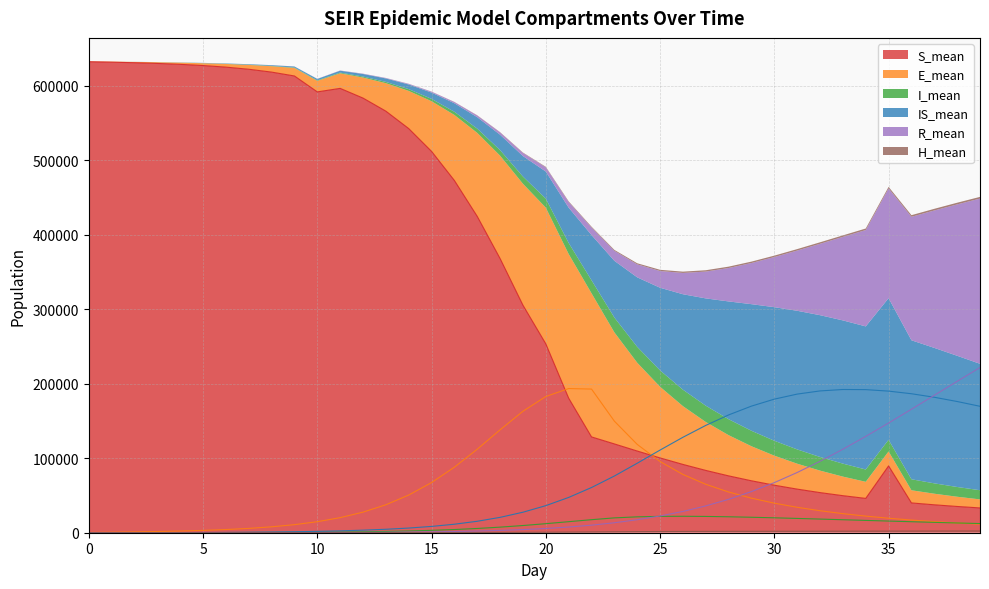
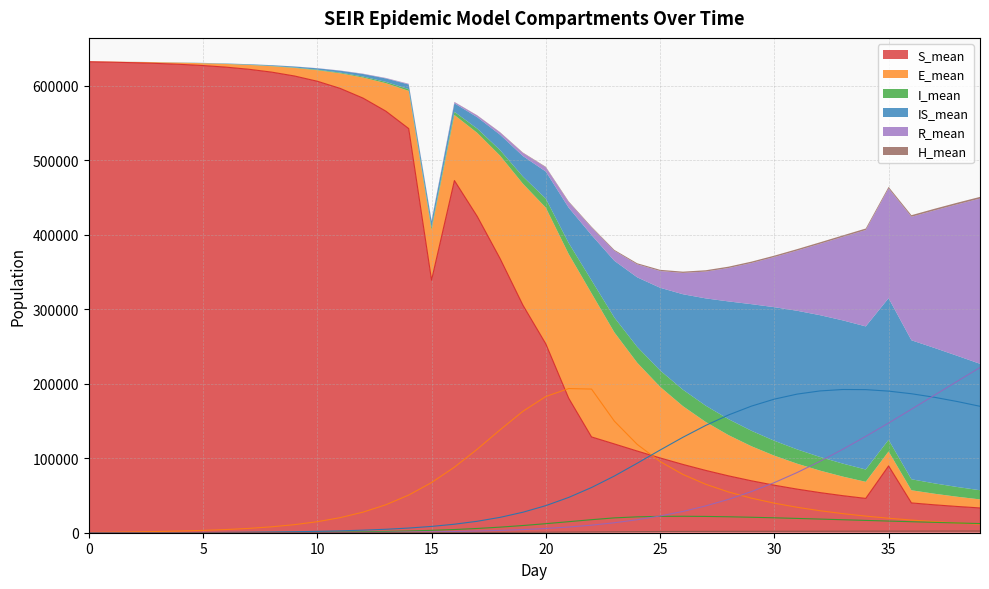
  {
    "S_mean": {
-     "10": 590000,
-     "15": 510000,
+     "10": 610000,
+     "15": 340000,
      "20": 250000,
      "25": 100000,
      "30": 60000,
      "35": 90000
    }
  }
